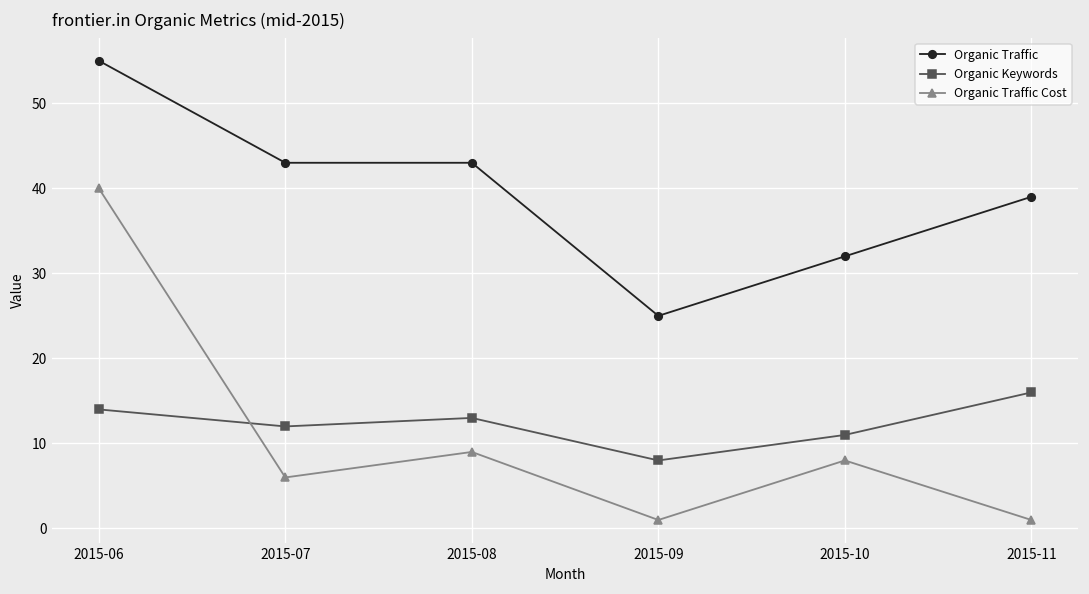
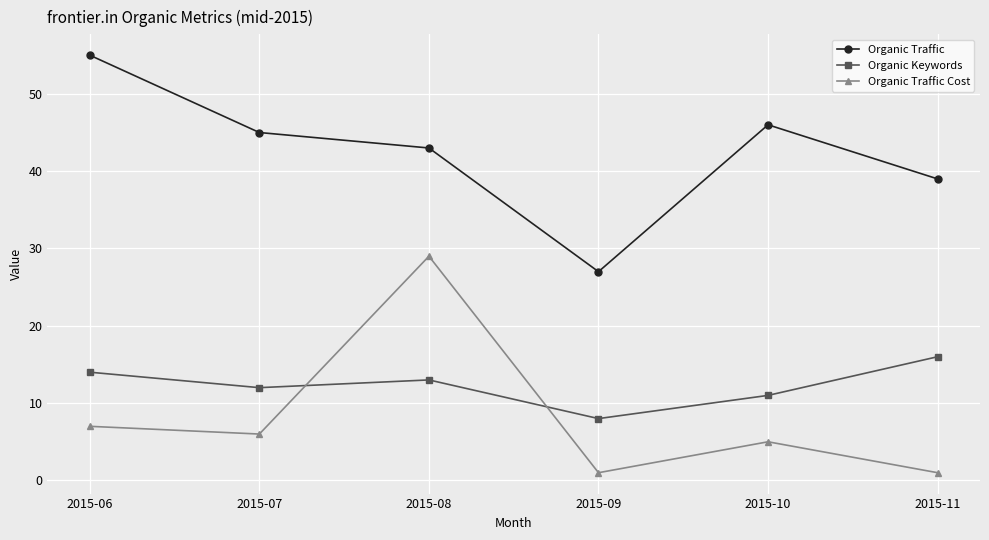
  {
    "Organic Traffic": {
      "2015-06": 55,
-     "2015-07": 43,
+     "2015-07": 45,
      "2015-08": 43,
-     "2015-09": 25,
-     "2015-10": 32,
+     "2015-09": 27,
+     "2015-10": 46,
      "2015-11": 39
    },
    "Organic Keywords": {
      "2015-06": 14,
      "2015-07": 12,
      "2015-08": 13,
      "2015-09": 8,
      "2015-10": 11,
      "2015-11": 16
    },
    "Organic Traffic Cost": {
-     "2015-06": 40,
+     "2015-06": 7,
      "2015-07": 6,
-     "2015-08": 9,
+     "2015-08": 29,
      "2015-09": 1,
-     "2015-10": 8,
+     "2015-10": 5,
      "2015-11": 1
    }
  }
